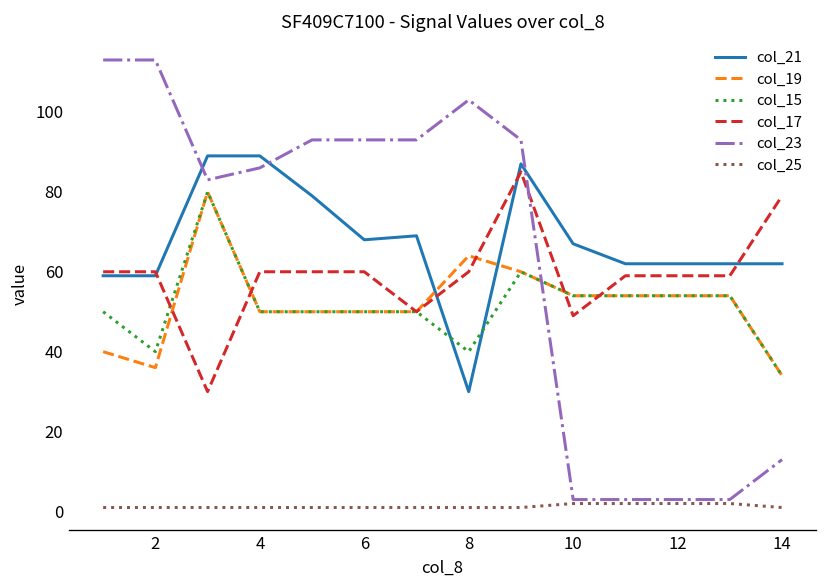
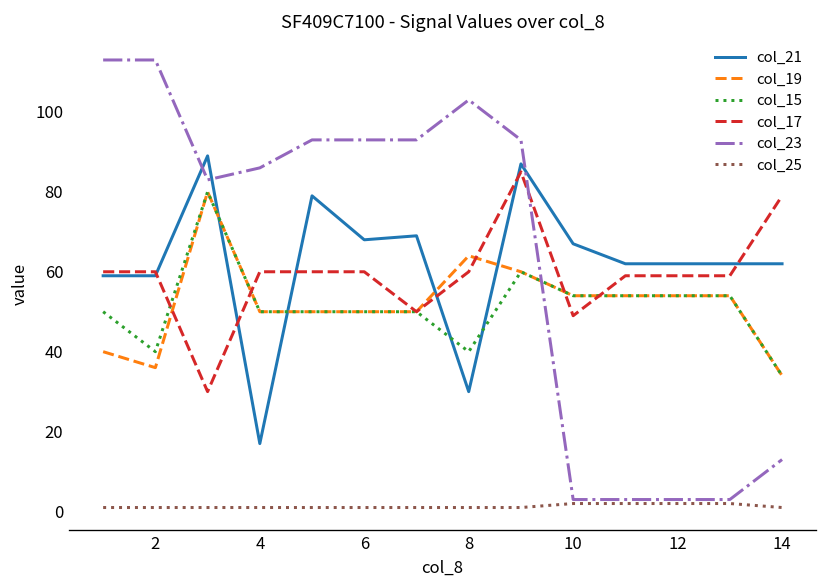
  {
    "col_21": {
      "2": 59,
-     "4": 89,
+     "4": 17,
      "6": 68,
      "8": 30,
      "10": 67,
      "12": 62,
      "14": 62
    },
    "col_19": {
      "2": 36,
      "8": 64
    },
    "col_15": {
      "2": 40,
      "8": 40
    },
    "col_17": {
      "2": 60,
      "4": 60,
      "6": 60,
      "8": 60,
      "10": 49,
      "12": 59,
      "14": 79
    },
    "col_23": {
      "2": 113,
      "4": 86,
      "6": 93,
      "8": 103,
      "10": 3,
      "12": 3,
      "14": 13
    },
    "col_25": {
      "2": 1,
      "4": 1,
      "6": 1,
      "8": 1,
      "10": 2,
      "12": 2,
      "14": 1
    }
  }
